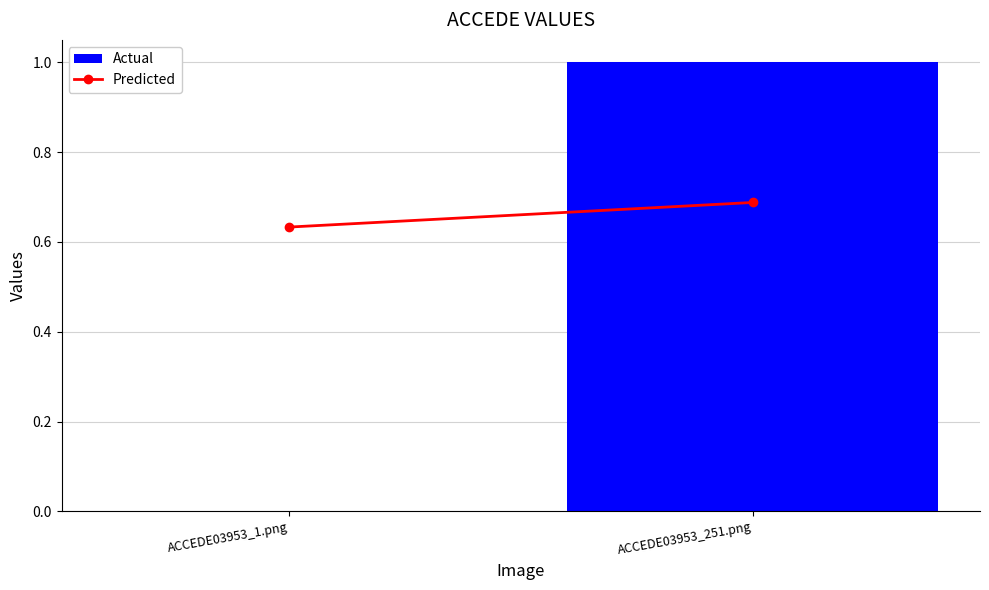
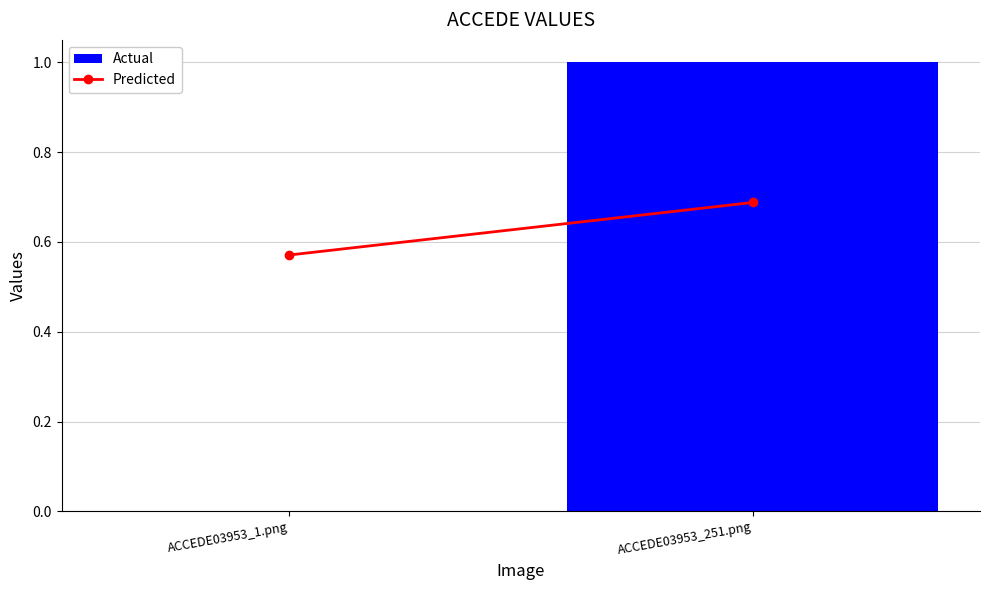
  {
    "Predicted": {
-     "ACCEDE03953_1.png": 0.63,
+     "ACCEDE03953_1.png": 0.57,
      "ACCEDE03953_251.png": 0.69
    },
    "Actual": {
      "ACCEDE03953_1.png": 0.00,
      "ACCEDE03953_251.png": 1.00
    }
  }
